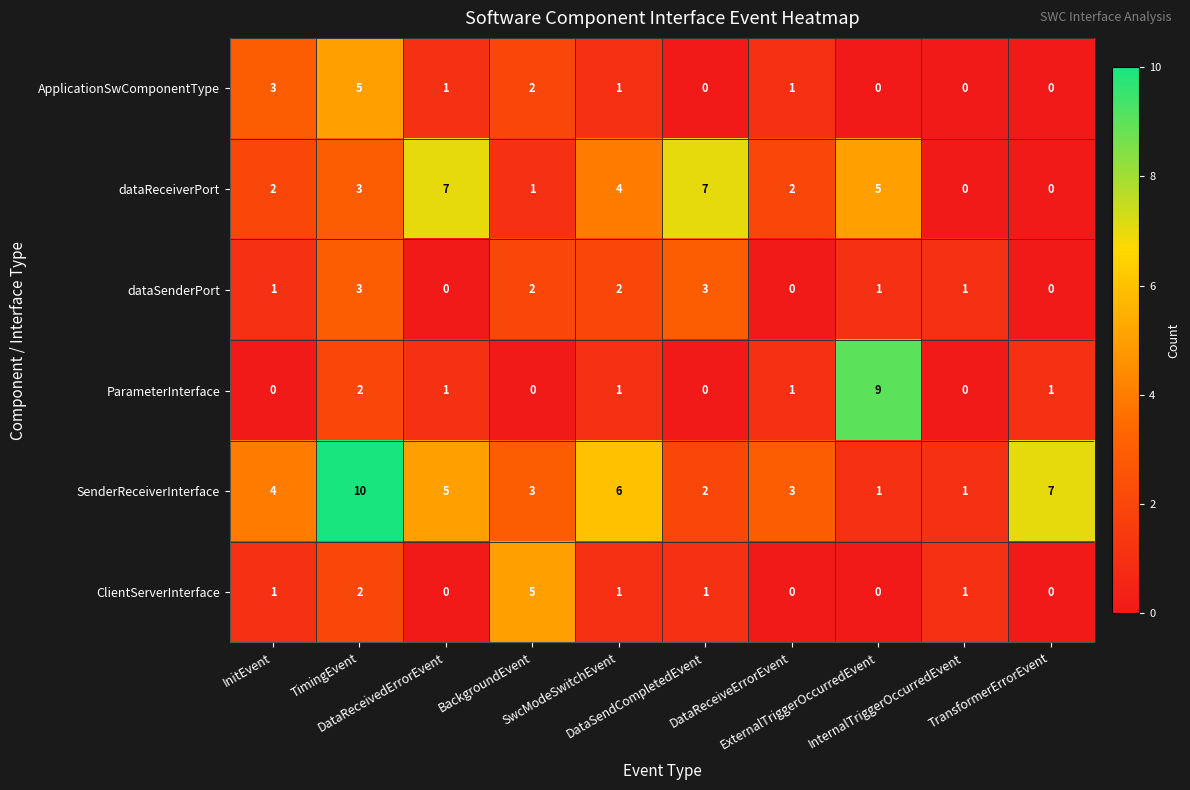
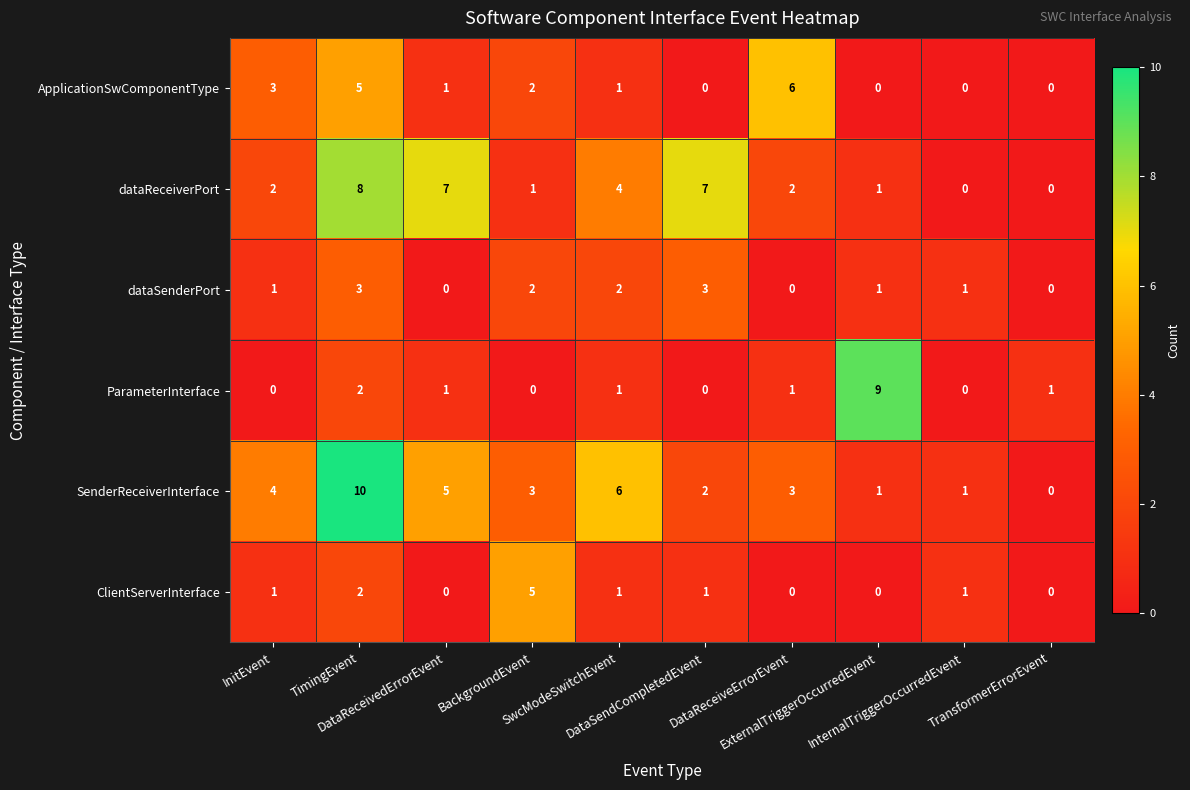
  {
    "ApplicationSwComponentType": {
      "InitEvent": 3,
      "TimingEvent": 5,
      "DataReceivedErrorEvent": 1,
      "BackgroundEvent": 2,
      "SwcModeSwitchEvent": 1,
      "DataSendCompletedEvent": 0,
-     "DataReceiveErrorEvent": 1,
+     "DataReceiveErrorEvent": 6,
      "ExternalTriggerOccurredEvent": 0,
      "InternalTriggerOccurredEvent": 0,
      "TransformerErrorEvent": 0
    },
    "dataReceiverPort": {
      "InitEvent": 2,
-     "TimingEvent": 3,
+     "TimingEvent": 8,
      "DataReceivedErrorEvent": 7,
      "BackgroundEvent": 1,
      "SwcModeSwitchEvent": 4,
      "DataSendCompletedEvent": 7,
      "DataReceiveErrorEvent": 2,
-     "ExternalTriggerOccurredEvent": 5,
+     "ExternalTriggerOccurredEvent": 1,
      "InternalTriggerOccurredEvent": 0,
      "TransformerErrorEvent": 0
    },
    "dataSenderPort": {
      "InitEvent": 1,
      "TimingEvent": 3,
      "DataReceivedErrorEvent": 0,
      "BackgroundEvent": 2,
      "SwcModeSwitchEvent": 2,
      "DataSendCompletedEvent": 3,
      "DataReceiveErrorEvent": 0,
      "ExternalTriggerOccurredEvent": 1,
      "InternalTriggerOccurredEvent": 1,
      "TransformerErrorEvent": 0
    },
    "ParameterInterface": {
      "InitEvent": 0,
      "TimingEvent": 2,
      "DataReceivedErrorEvent": 1,
      "BackgroundEvent": 0,
      "SwcModeSwitchEvent": 1,
      "DataSendCompletedEvent": 0,
      "DataReceiveErrorEvent": 1,
      "ExternalTriggerOccurredEvent": 9,
      "InternalTriggerOccurredEvent": 0,
      "TransformerErrorEvent": 1
    },
    "SenderReceiverInterface": {
      "InitEvent": 4,
      "TimingEvent": 10,
      "DataReceivedErrorEvent": 5,
      "BackgroundEvent": 3,
      "SwcModeSwitchEvent": 6,
      "DataSendCompletedEvent": 2,
      "DataReceiveErrorEvent": 3,
      "ExternalTriggerOccurredEvent": 1,
      "InternalTriggerOccurredEvent": 1,
-     "TransformerErrorEvent": 7
+     "TransformerErrorEvent": 0
    },
    "ClientServerInterface": {
      "InitEvent": 1,
      "TimingEvent": 2,
      "DataReceivedErrorEvent": 0,
      "BackgroundEvent": 5,
      "SwcModeSwitchEvent": 1,
      "DataSendCompletedEvent": 1,
      "DataReceiveErrorEvent": 0,
      "ExternalTriggerOccurredEvent": 0,
      "InternalTriggerOccurredEvent": 1,
      "TransformerErrorEvent": 0
    }
  }
